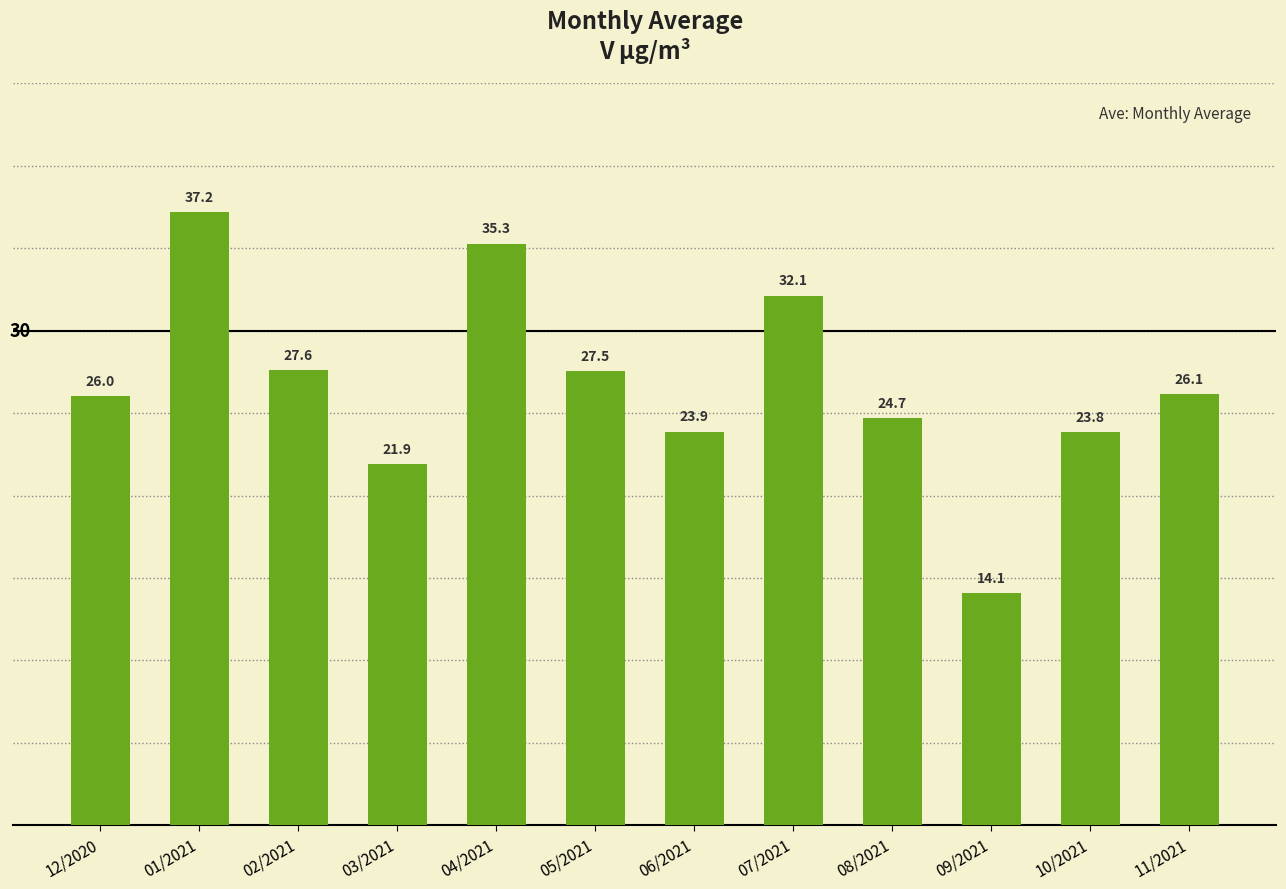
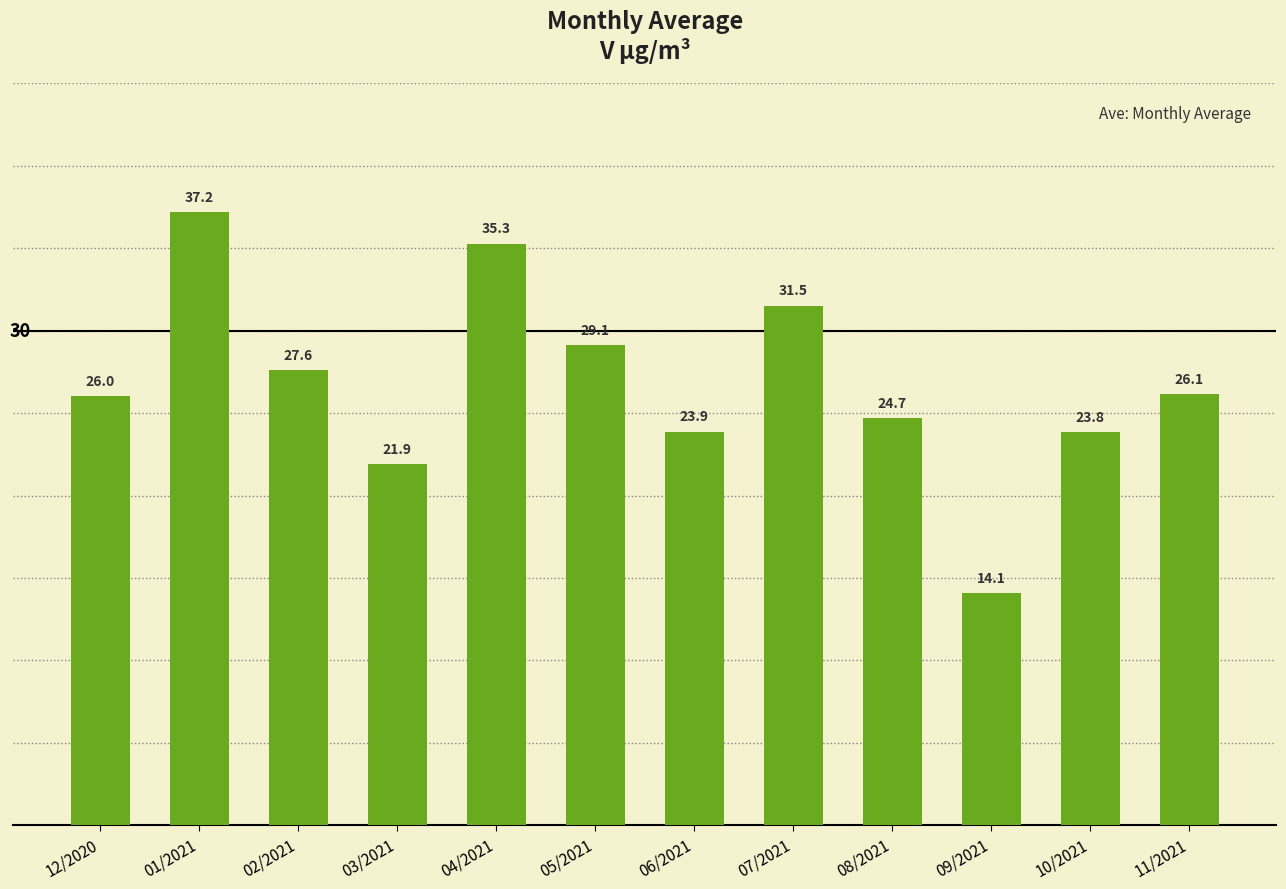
  {
    "12/2020": 26.0,
    "01/2021": 37.2,
    "02/2021": 27.6,
    "03/2021": 21.9,
    "04/2021": 35.3,
-   "05/2021": 27.5,
+   "05/2021": 29.1,
    "06/2021": 23.9,
-   "07/2021": 32.1,
+   "07/2021": 31.5,
    "08/2021": 24.7,
    "09/2021": 14.1,
    "10/2021": 23.8,
    "11/2021": 26.1
  }
